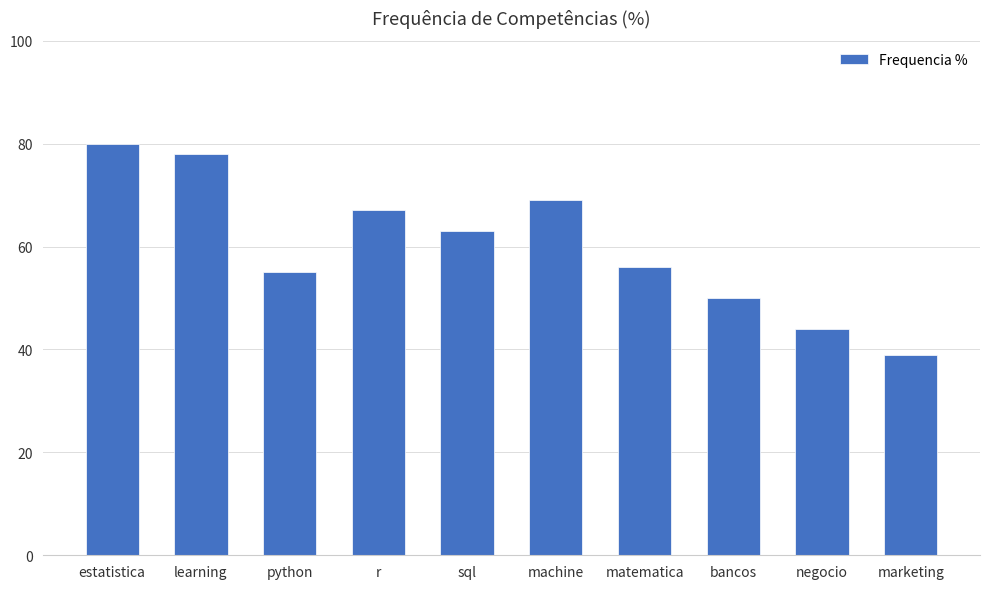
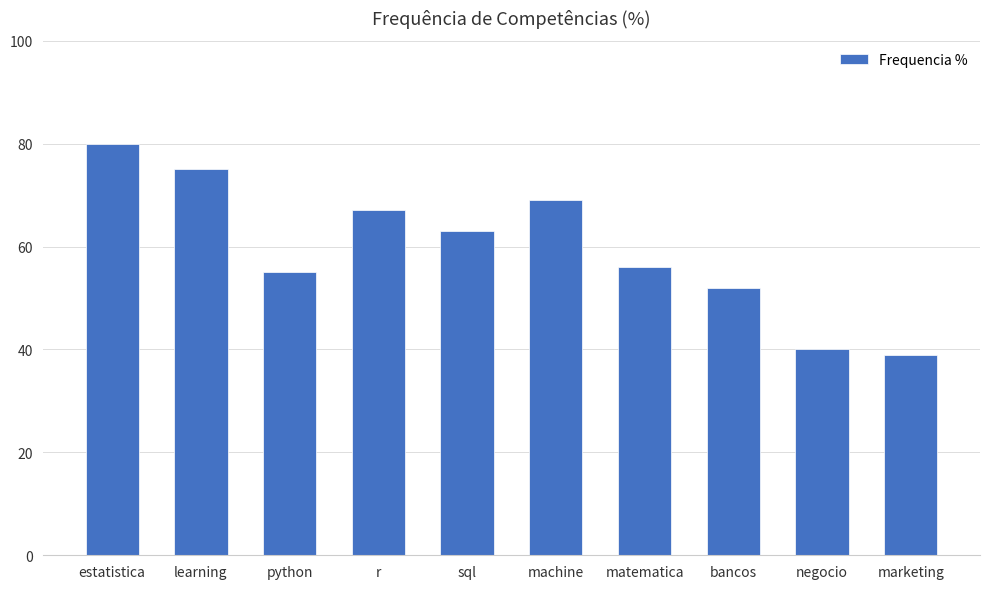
  {
    "estatistica": 80,
-   "learning": 78,
+   "learning": 75,
    "python": 55,
    "r": 67,
    "sql": 63,
    "machine": 69,
    "matematica": 56,
-   "bancos": 50,
-   "negocio": 44,
+   "bancos": 52,
+   "negocio": 40,
    "marketing": 39
  }
